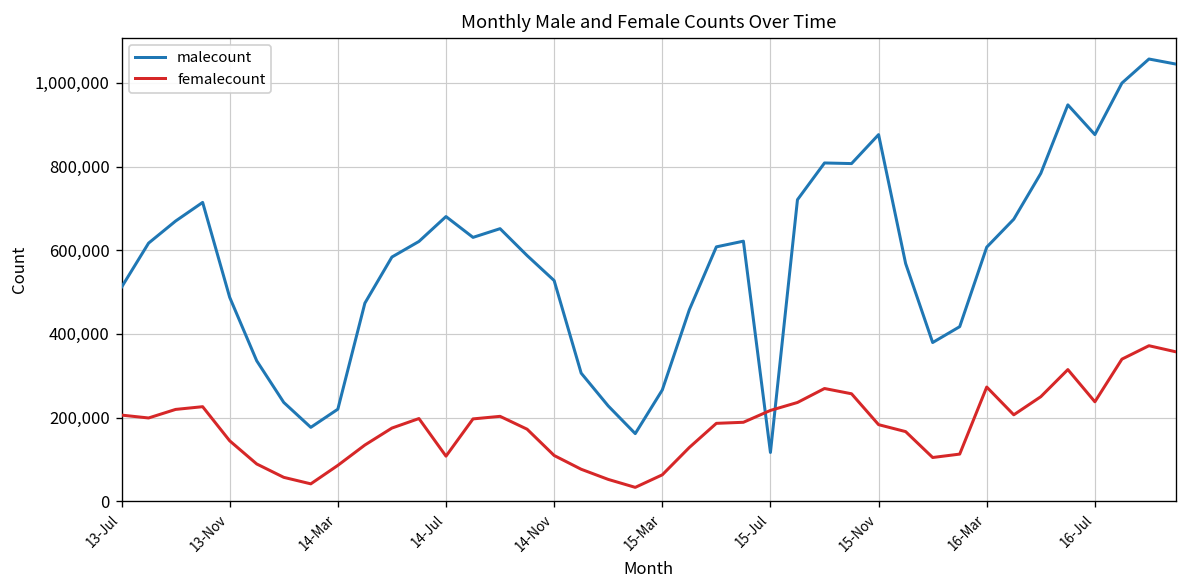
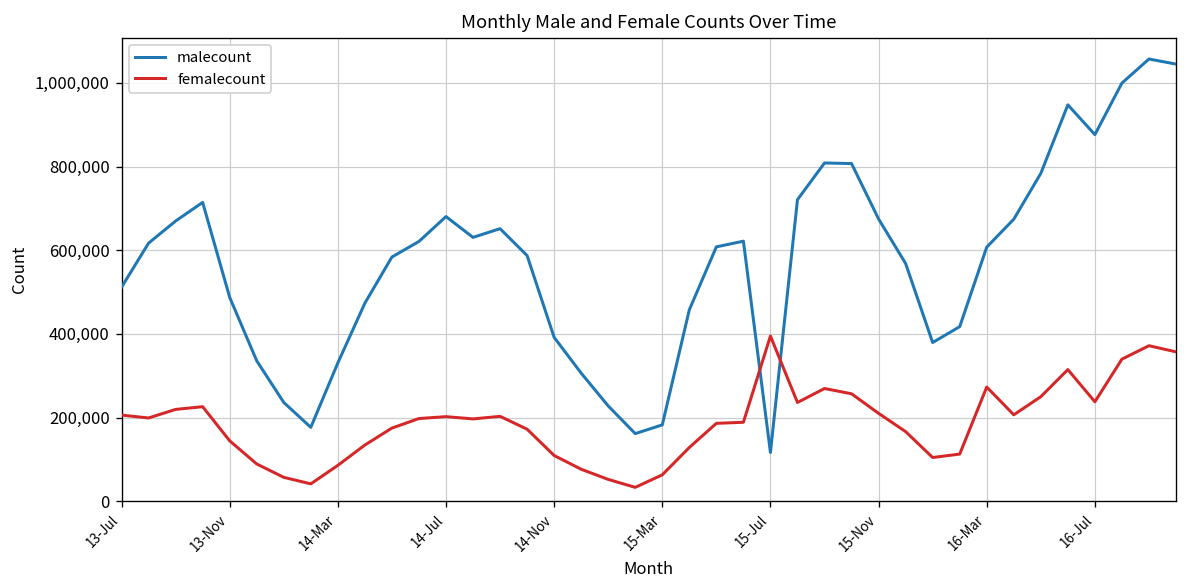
  {
    "malecount": {
      "13-Jul": "510,000",
      "13-Nov": "490,000",
-     "14-Mar": "220,000",
+     "14-Mar": "330,000",
      "14-Jul": "680,000",
-     "14-Nov": "530,000",
-     "15-Mar": "270,000",
+     "14-Nov": "390,000",
+     "15-Mar": "180,000",
      "15-Jul": "120,000",
-     "15-Nov": "880,000",
+     "15-Nov": "670,000",
      "16-Mar": "610,000",
      "16-Jul": "880,000"
    },
    "femalecount": {
      "13-Jul": "210,000",
      "13-Nov": "140,000",
      "14-Mar": "90,000",
-     "14-Jul": "110,000",
+     "14-Jul": "200,000",
      "14-Nov": "110,000",
      "15-Mar": "60,000",
-     "15-Jul": "220,000",
-     "15-Nov": "180,000",
+     "15-Jul": "390,000",
+     "15-Nov": "210,000",
      "16-Mar": "270,000",
      "16-Jul": "240,000"
    }
  }
